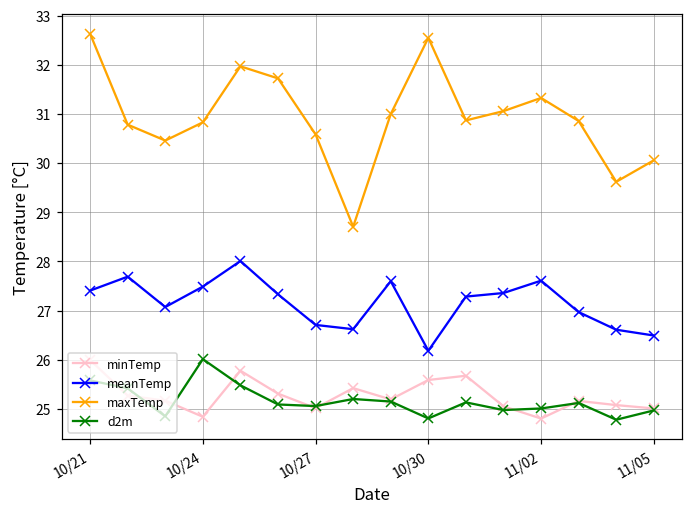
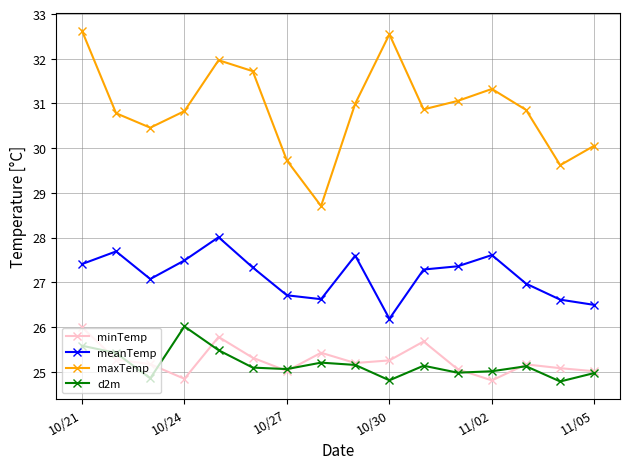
  {
    "minTemp": {
      "10/21": 26.0,
      "10/24": 24.8,
-     "10/30": 25.6,
+     "10/30": 25.3,
      "11/02": 24.8
    },
    "meanTemp": {
      "10/21": 27.4,
      "10/24": 27.5,
      "10/27": 26.7,
      "10/30": 26.2,
      "11/02": 27.6,
      "11/05": 26.5
    },
    "maxTemp": {
      "10/21": 32.6,
      "10/24": 30.8,
-     "10/27": 30.6,
+     "10/27": 29.7,
      "10/30": 32.5,
      "11/02": 31.3,
      "11/05": 30.1
    },
    "d2m": {
      "10/24": 26.0,
      "10/30": 24.8,
      "11/02": 25.0
    }
  }
